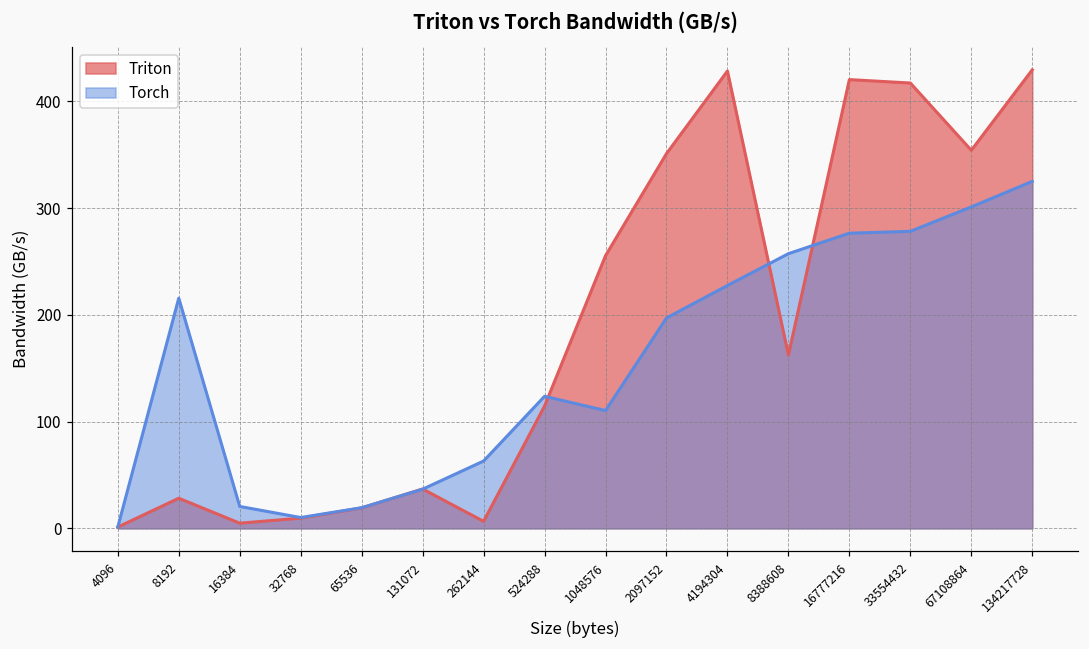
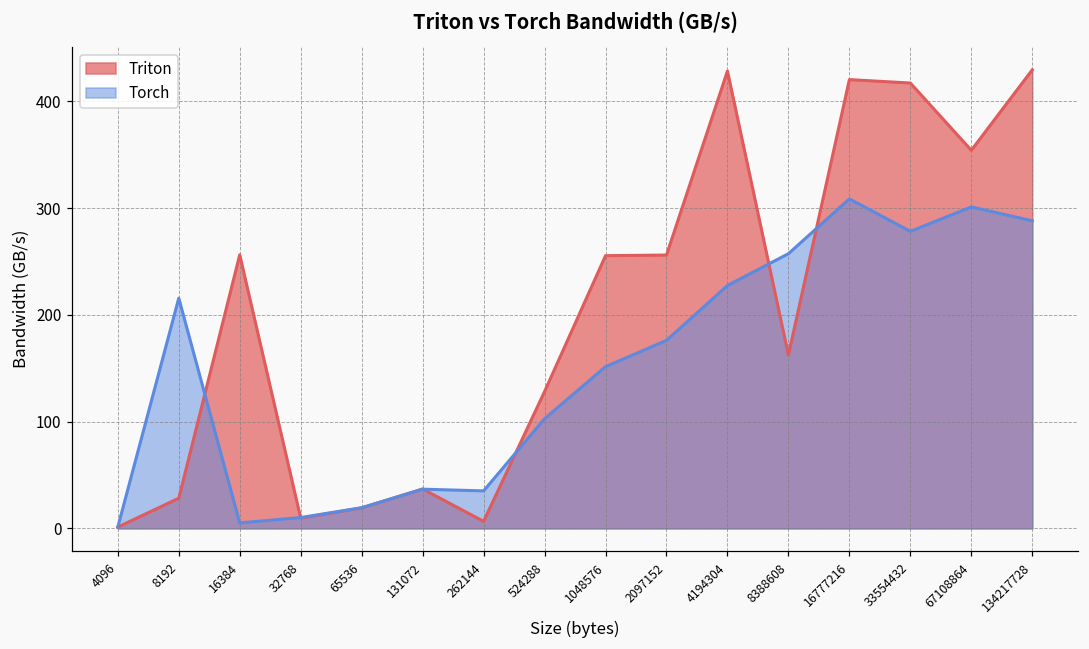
  {
    "Triton": {
      "8192": 30,
-     "16384": 0,
+     "16384": 260,
      "262144": 10,
-     "524288": 110,
+     "524288": 130,
      "1048576": 260,
-     "2097152": 350,
+     "2097152": 260,
      "4194304": 430,
      "8388608": 160,
      "16777216": 420,
      "33554432": 420,
      "67108864": 350,
      "134217728": 430
    },
    "Torch": {
      "8192": 220,
-     "16384": 20,
-     "262144": 60,
-     "524288": 120,
-     "1048576": 110,
-     "2097152": 200,
+     "16384": 10,
+     "262144": 40,
+     "524288": 100,
+     "1048576": 150,
+     "2097152": 180,
      "4194304": 230,
      "8388608": 260,
-     "16777216": 280,
+     "16777216": 310,
      "33554432": 280,
      "67108864": 300,
-     "134217728": 330
+     "134217728": 290
    }
  }
